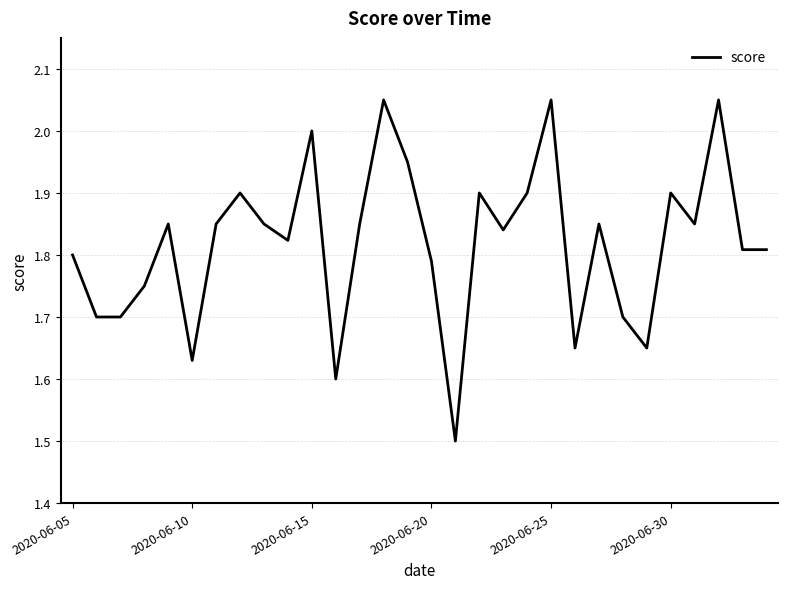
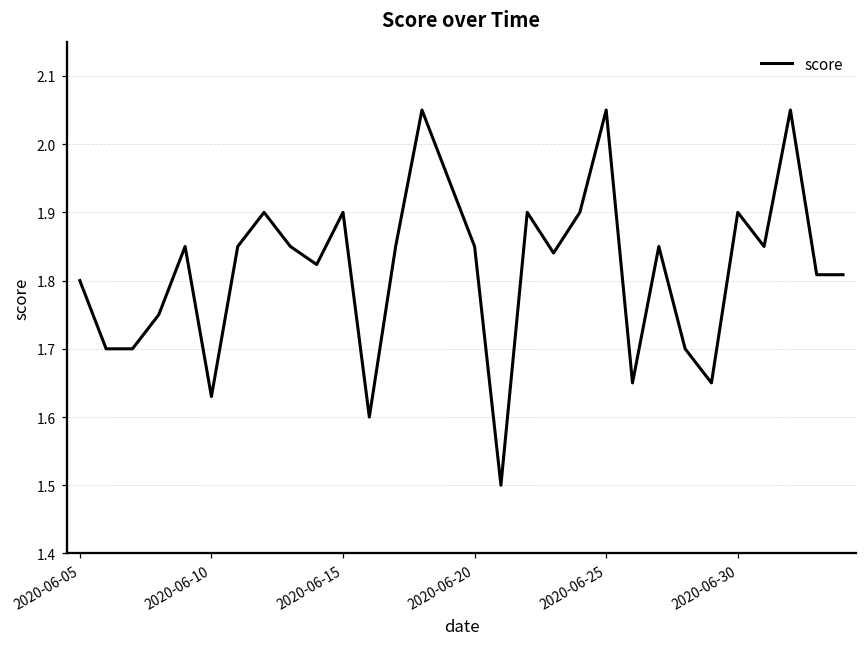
  {
    "2020-06-05": 1.80,
    "2020-06-10": 1.63,
-   "2020-06-15": 2.0,
-   "2020-06-20": 1.79,
+   "2020-06-15": 1.9,
+   "2020-06-20": 1.85,
    "2020-06-25": 2.05,
    "2020-06-30": 1.90
  }
